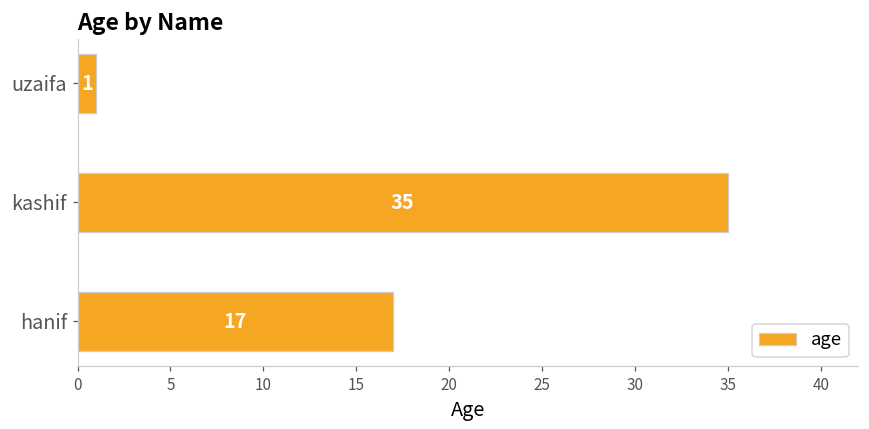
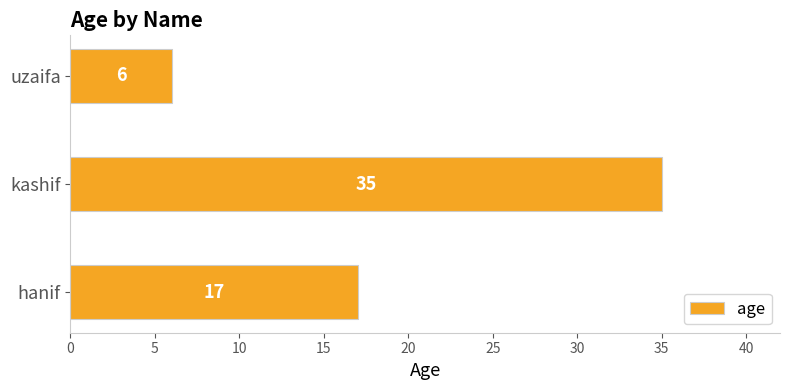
  {
-   "uzaifa": 1,
+   "uzaifa": 6,
    "kashif": 35,
    "hanif": 17
  }
